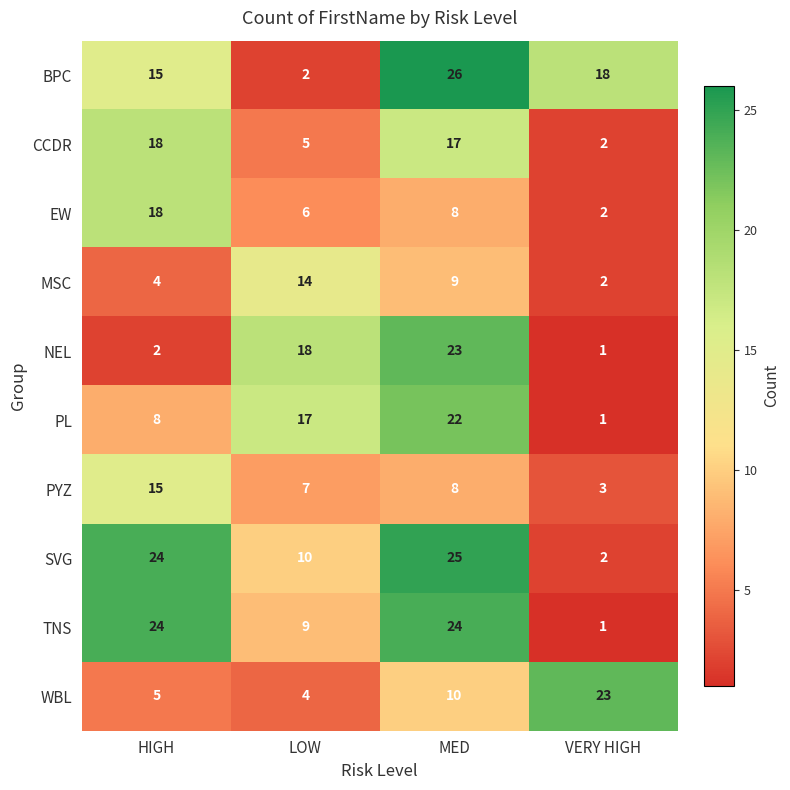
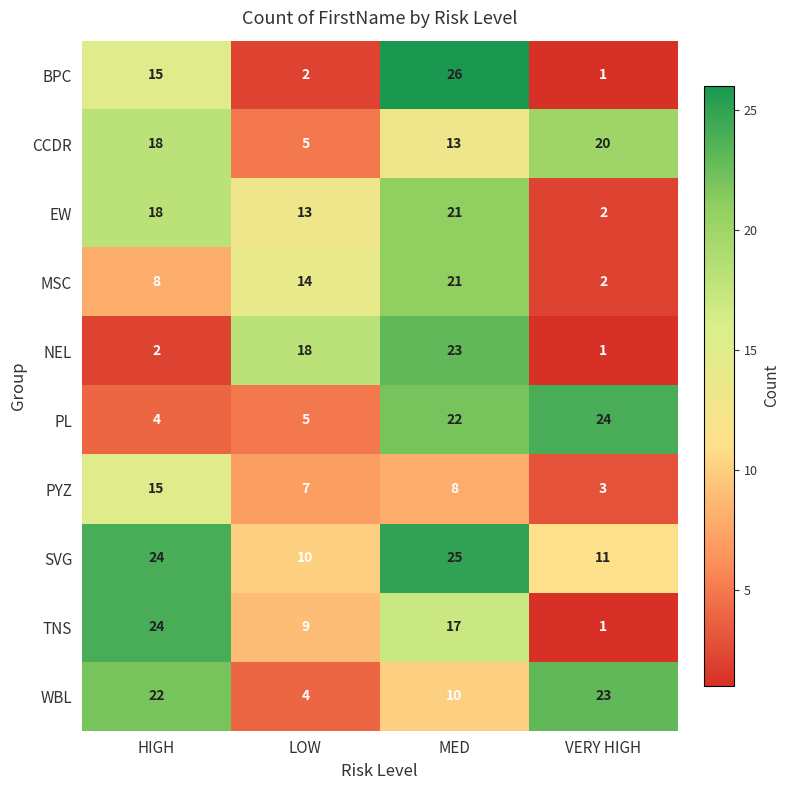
  {
    "BPC": {
      "HIGH": 15,
      "LOW": 2,
      "MED": 26,
-     "VERY HIGH": 18
+     "VERY HIGH": 1
    },
    "CCDR": {
      "HIGH": 18,
      "LOW": 5,
-     "MED": 17,
-     "VERY HIGH": 2
+     "MED": 13,
+     "VERY HIGH": 20
    },
    "EW": {
      "HIGH": 18,
-     "LOW": 6,
-     "MED": 8,
+     "LOW": 13,
+     "MED": 21,
      "VERY HIGH": 2
    },
    "MSC": {
-     "HIGH": 4,
+     "HIGH": 8,
      "LOW": 14,
-     "MED": 9,
+     "MED": 21,
      "VERY HIGH": 2
    },
    "NEL": {
      "HIGH": 2,
      "LOW": 18,
      "MED": 23,
      "VERY HIGH": 1
    },
    "PL": {
-     "HIGH": 8,
-     "LOW": 17,
+     "HIGH": 4,
+     "LOW": 5,
      "MED": 22,
-     "VERY HIGH": 1
+     "VERY HIGH": 24
    },
    "PYZ": {
      "HIGH": 15,
      "LOW": 7,
      "MED": 8,
      "VERY HIGH": 3
    },
    "SVG": {
      "HIGH": 24,
      "LOW": 10,
      "MED": 25,
-     "VERY HIGH": 2
+     "VERY HIGH": 11
    },
    "TNS": {
      "HIGH": 24,
      "LOW": 9,
-     "MED": 24,
+     "MED": 17,
      "VERY HIGH": 1
    },
    "WBL": {
-     "HIGH": 5,
+     "HIGH": 22,
      "LOW": 4,
      "MED": 10,
      "VERY HIGH": 23
    }
  }
